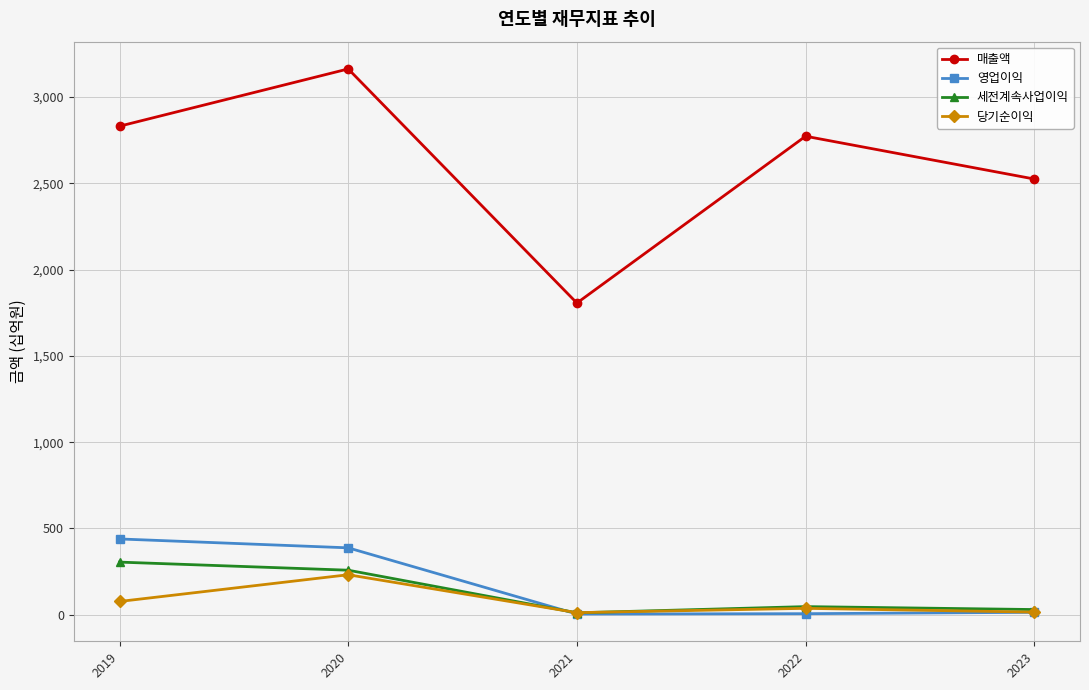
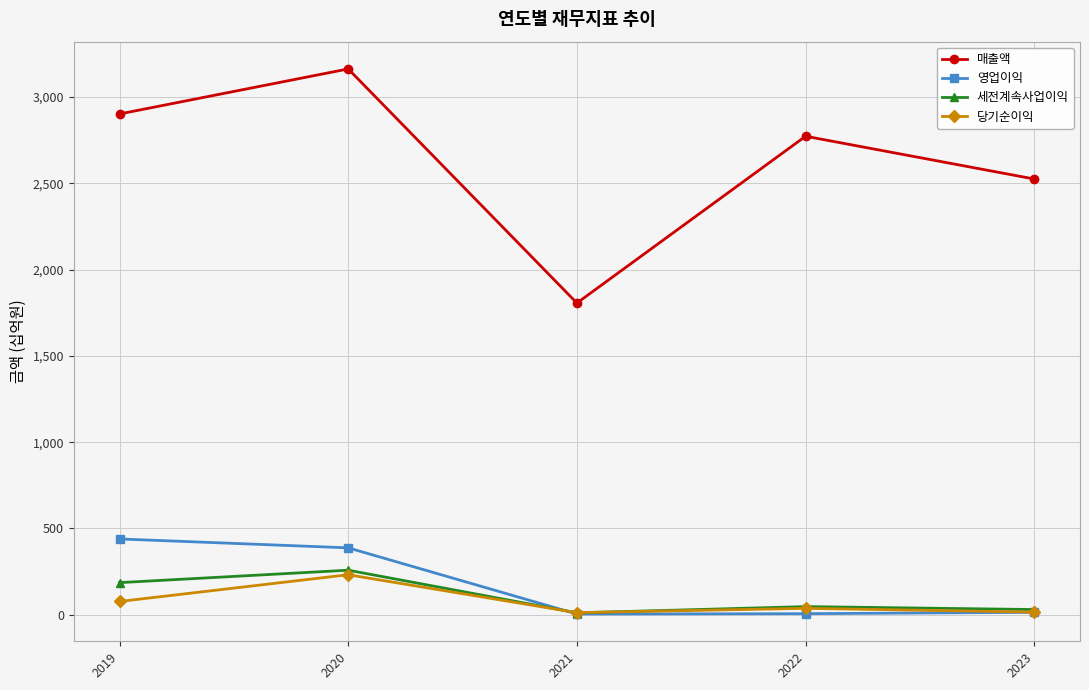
  {
    "매출액": {
-     "2019": "2,830",
+     "2019": "2,900",
      "2020": "3,160",
      "2021": "1,810",
      "2022": "2,770",
      "2023": "2,530"
    },
    "영업이익": {
      "2019": "440",
      "2020": "390",
      "2022": "10"
    },
    "세전계속사업이익": {
-     "2019": "300",
+     "2019": "190",
      "2020": "260",
      "2023": "30"
    },
    "당기순이익": {
      "2019": "80",
      "2020": "230"
    }
  }
